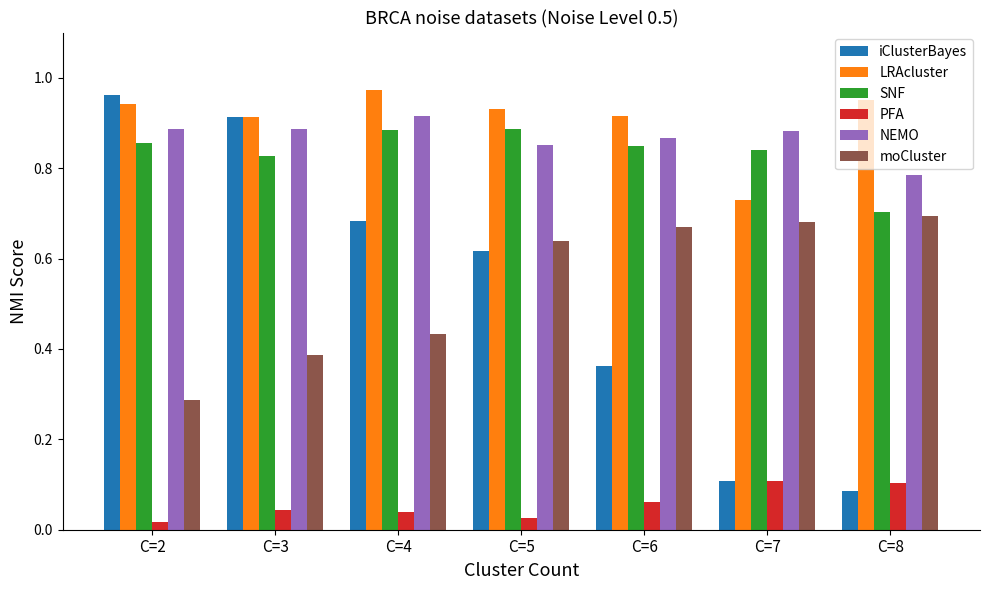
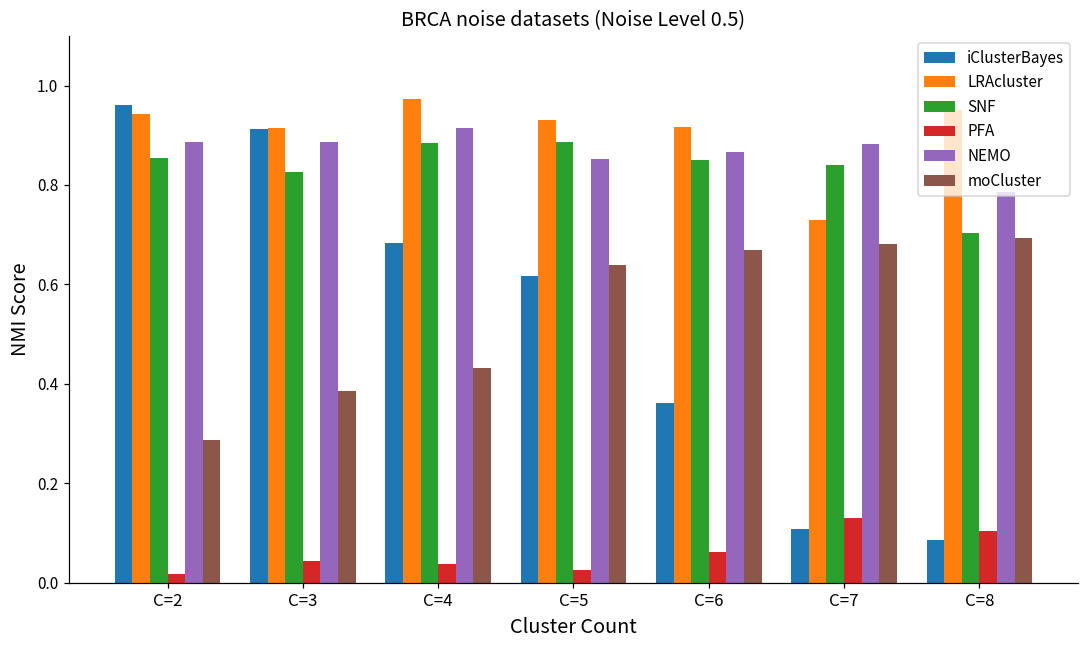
  {
    "iClusterBayes": {
      "C=2": 0.96,
      "C=3": 0.91,
      "C=4": 0.68,
      "C=5": 0.62,
      "C=6": 0.36,
      "C=7": 0.11,
      "C=8": 0.09
    },
    "LRAcluster": {
      "C=2": 0.94,
      "C=3": 0.91,
      "C=4": 0.97,
      "C=5": 0.93,
      "C=6": 0.92,
      "C=7": 0.73
    },
    "SNF": {
      "C=2": 0.85,
      "C=3": 0.83,
      "C=4": 0.88,
      "C=5": 0.89,
      "C=6": 0.85,
      "C=7": 0.84,
      "C=8": 0.70
    },
    "PFA": {
      "C=2": 0.02,
      "C=3": 0.04,
      "C=4": 0.04,
      "C=5": 0.03,
      "C=6": 0.06,
-     "C=7": 0.11,
+     "C=7": 0.13,
      "C=8": 0.10
    },
    "NEMO": {
      "C=2": 0.89,
      "C=3": 0.89,
      "C=4": 0.92,
      "C=5": 0.85,
      "C=6": 0.87,
      "C=7": 0.88,
      "C=8": 0.79
    },
    "moCluster": {
      "C=2": 0.29,
      "C=3": 0.39,
      "C=4": 0.43,
      "C=5": 0.64,
      "C=6": 0.67,
      "C=7": 0.68,
      "C=8": 0.69
    }
  }
